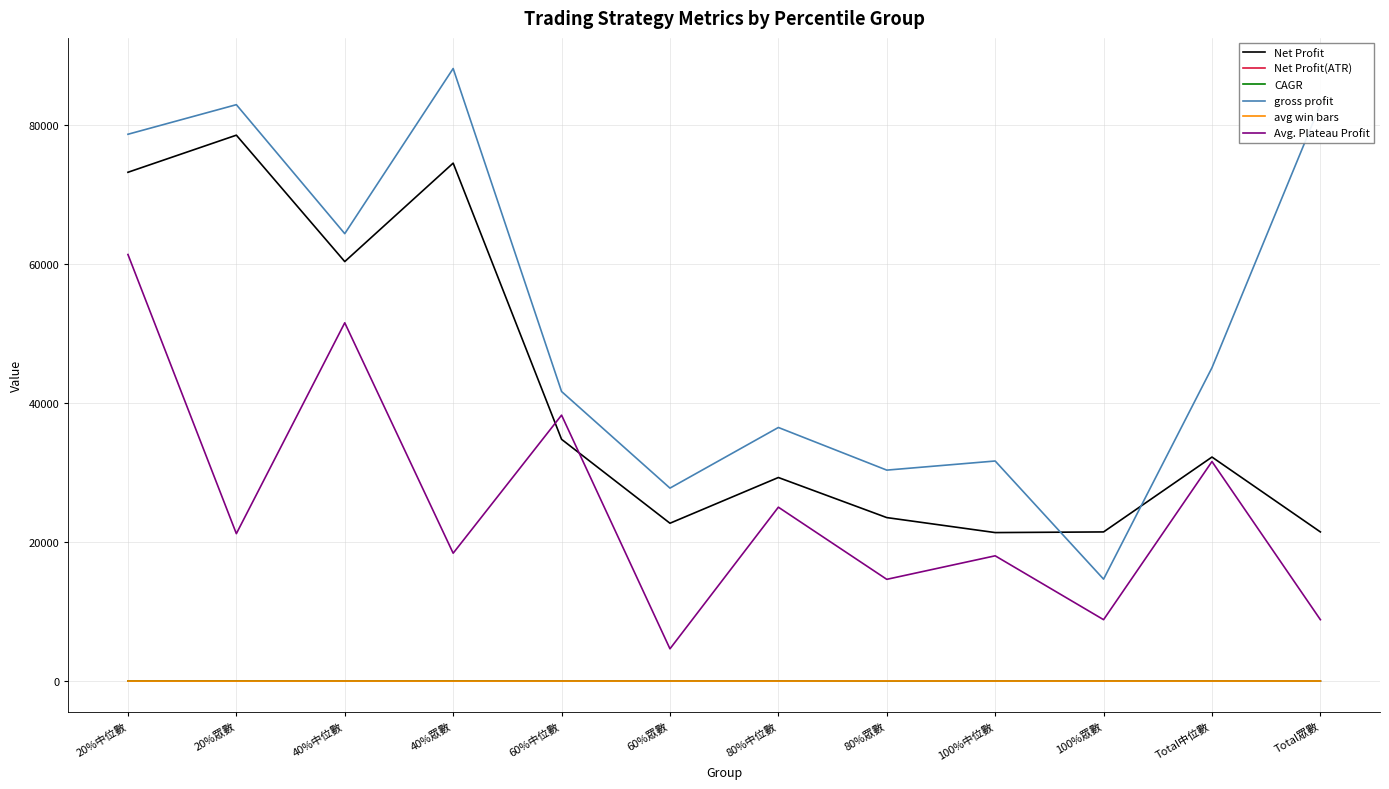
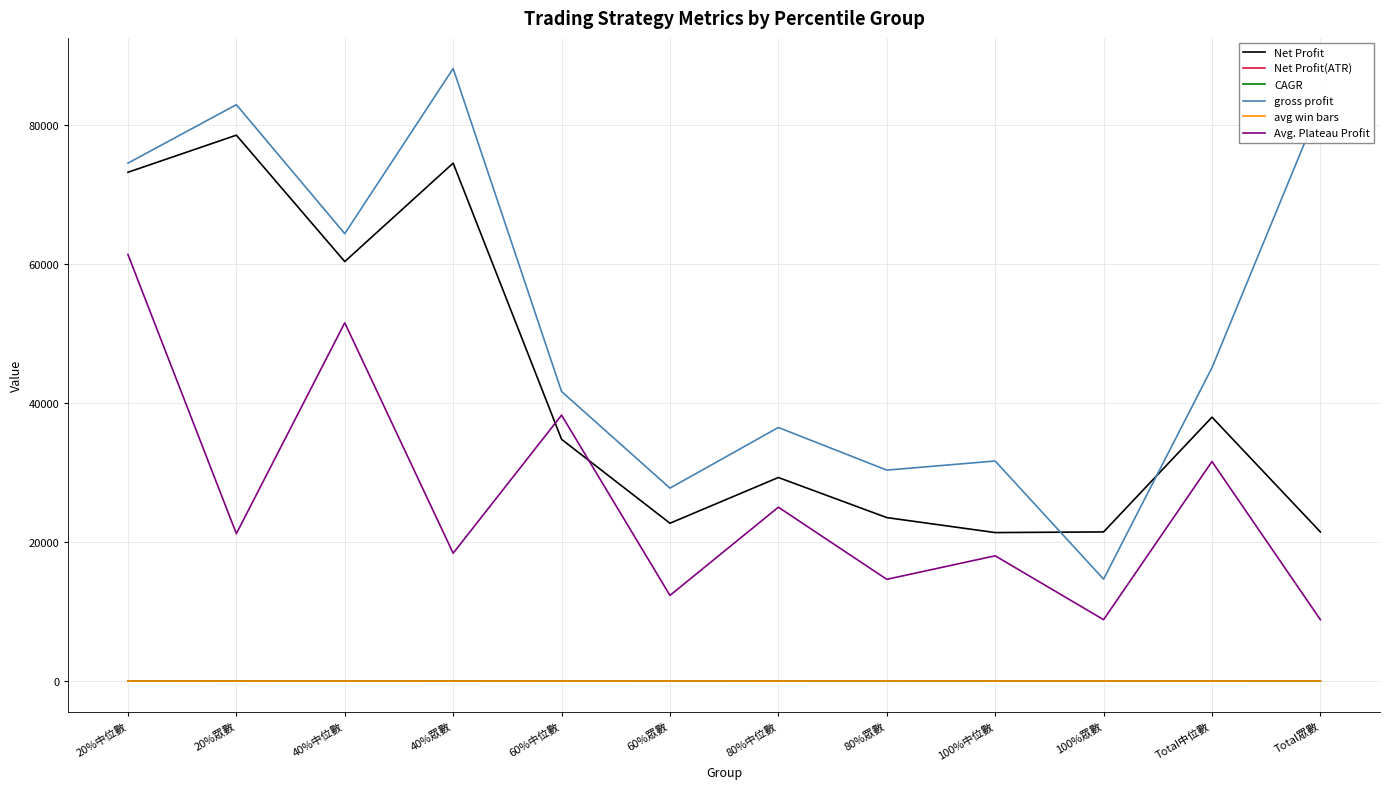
  {
    "Net Profit": {
      "20%中位數": 73000,
      "20%眾數": 78000,
      "40%中位數": 60000,
      "40%眾數": 74000,
      "60%中位數": 35000,
      "60%眾數": 23000,
      "80%中位數": 29000,
      "80%眾數": 24000,
      "100%中位數": 21000,
      "100%眾數": 21000,
-     "Total中位數": 32000,
+     "Total中位數": 38000,
      "Total眾數": 21000
    },
    "avg win bars": {
      "20%中位數": 0,
      "20%眾數": 0,
      "40%中位數": 0,
      "40%眾數": 0,
      "60%中位數": 0,
      "60%眾數": 0,
      "80%中位數": 0,
      "80%眾數": 0,
      "100%中位數": 0,
      "100%眾數": 0,
      "Total中位數": 0,
      "Total眾數": 0
    },
    "gross profit": {
-     "20%中位數": 79000,
+     "20%中位數": 74000,
      "20%眾數": 83000,
      "40%中位數": 64000,
      "40%眾數": 88000,
      "60%中位數": 42000,
      "60%眾數": 28000,
      "80%中位數": 36000,
      "80%眾數": 30000,
      "100%中位數": 32000,
      "100%眾數": 15000,
      "Total中位數": 45000
    },
    "Avg. Plateau Profit": {
      "20%中位數": 61000,
      "20%眾數": 21000,
      "40%中位數": 52000,
      "40%眾數": 18000,
      "60%中位數": 38000,
-     "60%眾數": 5000,
+     "60%眾數": 12000,
      "80%中位數": 25000,
      "80%眾數": 15000,
      "100%中位數": 18000,
      "100%眾數": 9000,
      "Total中位數": 32000,
      "Total眾數": 9000
    }
  }
